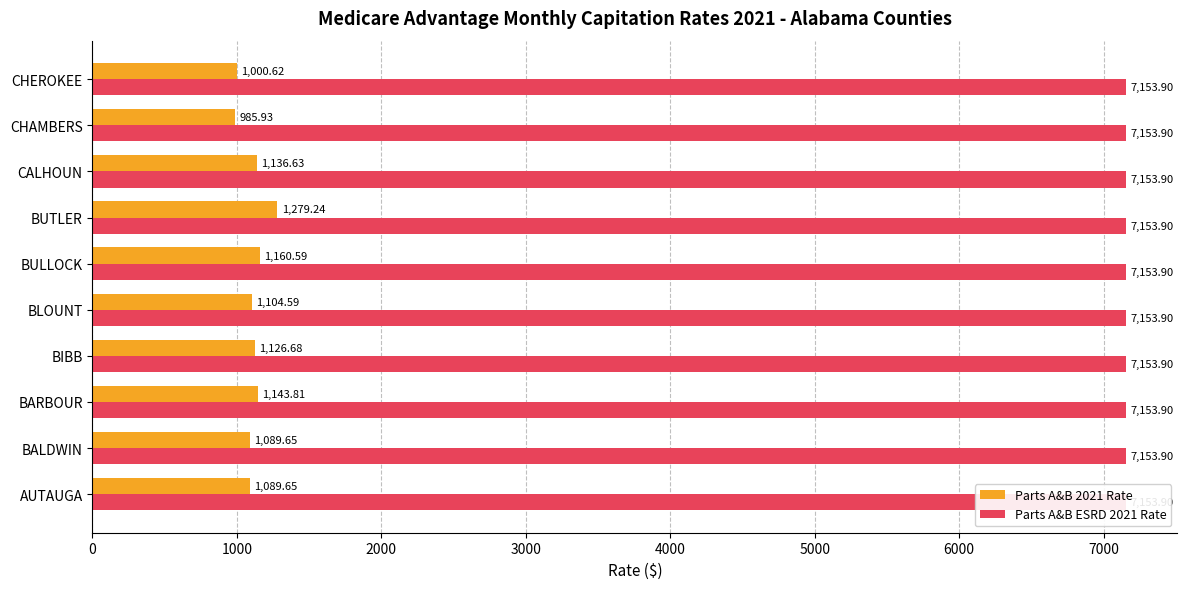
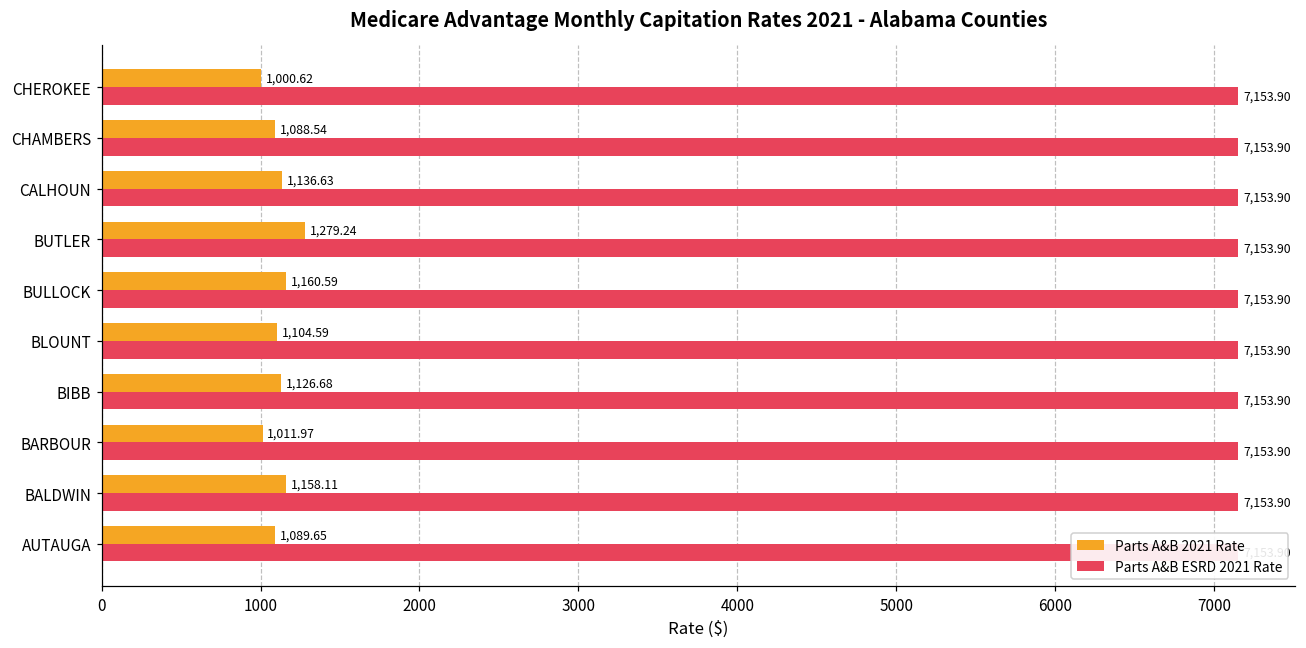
  {
    "Parts A&B 2021 Rate": {
      "CHEROKEE": "1,000.62",
-     "CHAMBERS": "985.93",
+     "CHAMBERS": "1,088.54",
      "CALHOUN": "1,136.63",
      "BUTLER": "1,279.24",
      "BULLOCK": "1,160.59",
      "BLOUNT": "1,104.59",
      "BIBB": "1,126.68",
-     "BARBOUR": "1,143.81",
-     "BALDWIN": "1,089.65",
+     "BARBOUR": "1,011.97",
+     "BALDWIN": "1,158.11",
      "AUTAUGA": "1,089.65"
    },
    "Parts A&B ESRD 2021 Rate": {
      "CHEROKEE": "7,153.90",
      "CHAMBERS": "7,153.90",
      "CALHOUN": "7,153.90",
      "BUTLER": "7,153.90",
      "BULLOCK": "7,153.90",
      "BLOUNT": "7,153.90",
      "BIBB": "7,153.90",
      "BARBOUR": "7,153.90",
      "BALDWIN": "7,153.90"
    }
  }
